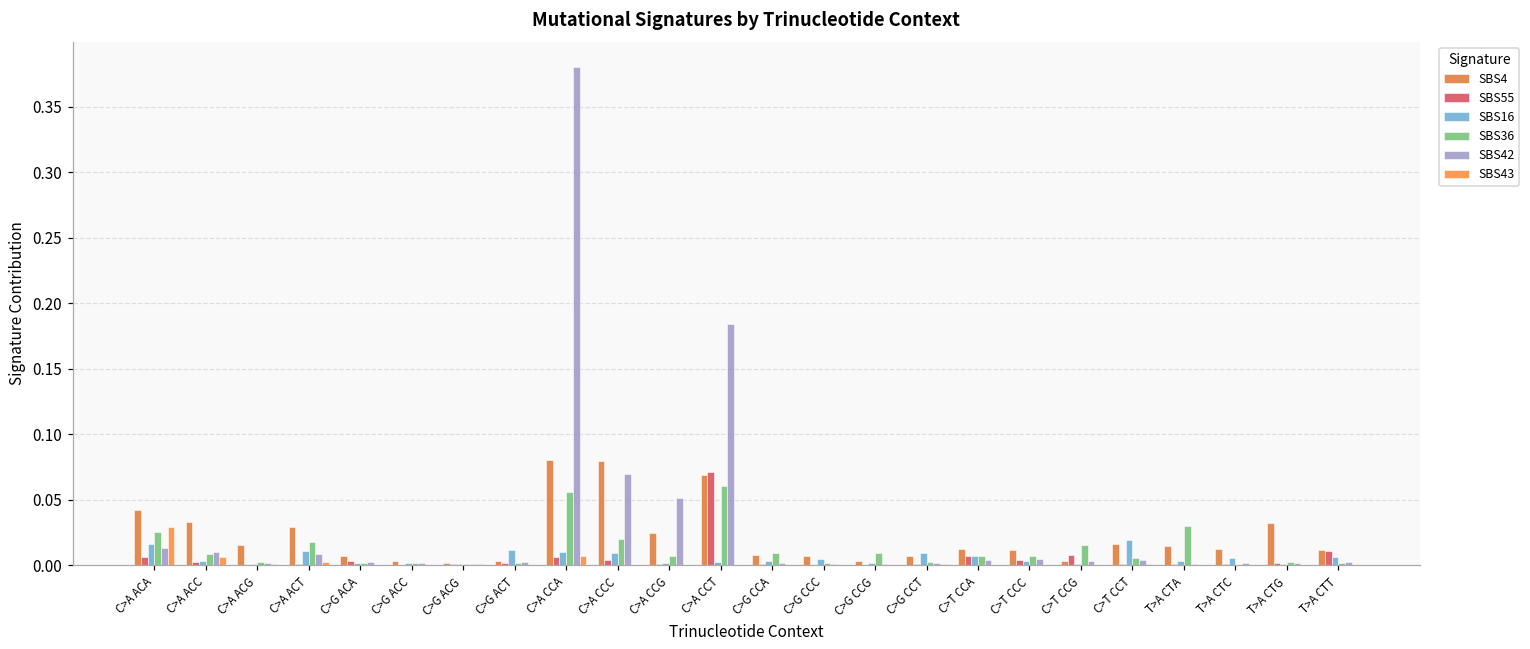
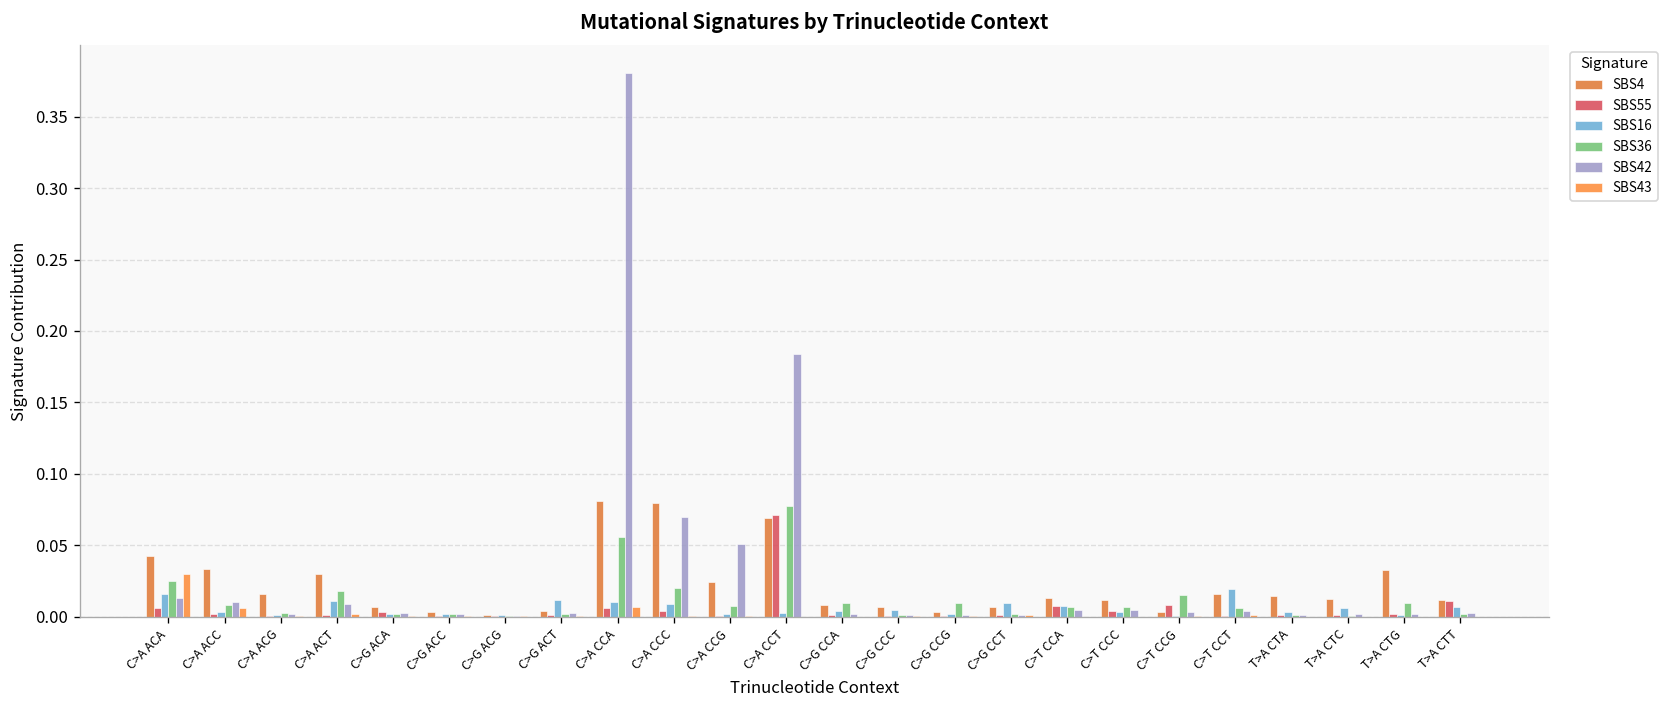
  {
    "SBS36": {
      "C>A ACA": 0.025,
      "C>A ACC": 0.008,
      "C>A ACG": 0.002,
      "C>A ACT": 0.018,
      "C>A CCA": 0.056,
      "C>A CCC": 0.020,
      "C>A CCG": 0.007,
-     "C>A CCT": 0.060,
+     "C>A CCT": 0.077,
      "C>G CCA": 0.009,
      "C>G CCG": 0.009,
      "C>T CCA": 0.007,
      "C>T CCC": 0.007,
      "C>T CCG": 0.015,
      "C>T CCT": 0.006,
-     "T>A CTA": 0.030,
-     "T>A CTG": 0.002
+     "T>A CTA": 0.001,
+     "T>A CTG": 0.010
    }
  }
